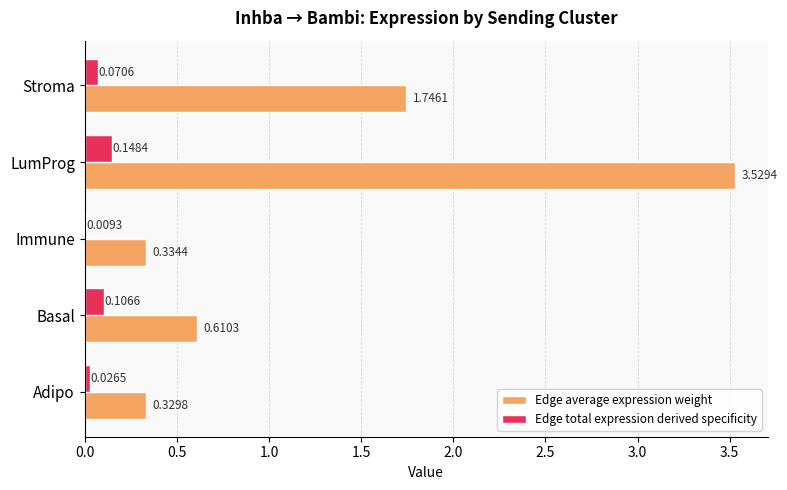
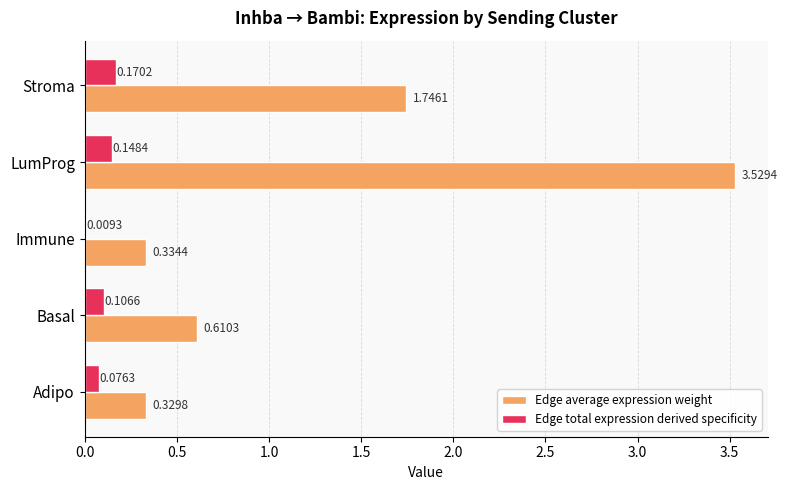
  {
    "Edge average expression weight": {
      "Stroma": 1.7461,
      "LumProg": 3.5294,
      "Immune": 0.3344,
      "Basal": 0.6103,
      "Adipo": 0.3298
    },
    "Edge total expression derived specificity": {
-     "Stroma": 0.0706,
+     "Stroma": 0.1702,
      "LumProg": 0.1484,
      "Immune": 0.0093,
      "Basal": 0.1066,
-     "Adipo": 0.0265
+     "Adipo": 0.0763
    }
  }
